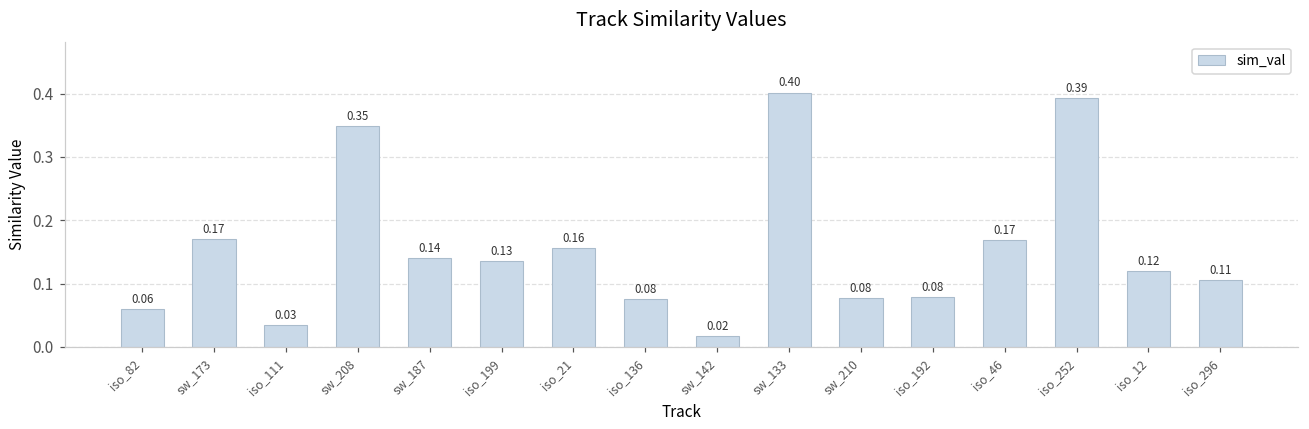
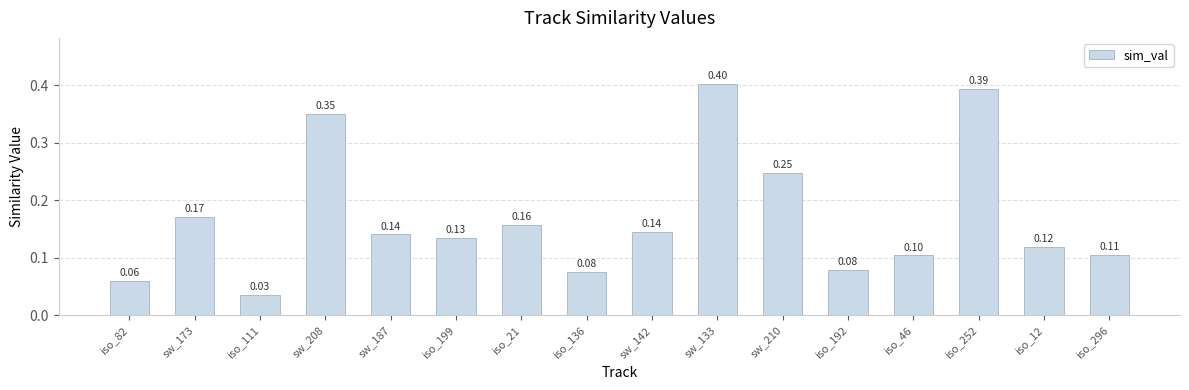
  {
    "iso_82": 0.06,
    "sw_173": 0.17,
    "iso_111": 0.03,
    "sw_208": 0.35,
    "sw_187": 0.14,
    "iso_199": 0.13,
    "iso_21": 0.16,
    "iso_136": 0.08,
-   "sw_142": 0.02,
+   "sw_142": 0.14,
    "sw_133": 0.40,
-   "sw_210": 0.08,
+   "sw_210": 0.25,
    "iso_192": 0.08,
-   "iso_46": 0.17,
+   "iso_46": 0.10,
    "iso_252": 0.39,
    "iso_12": 0.12,
    "iso_296": 0.11
  }
